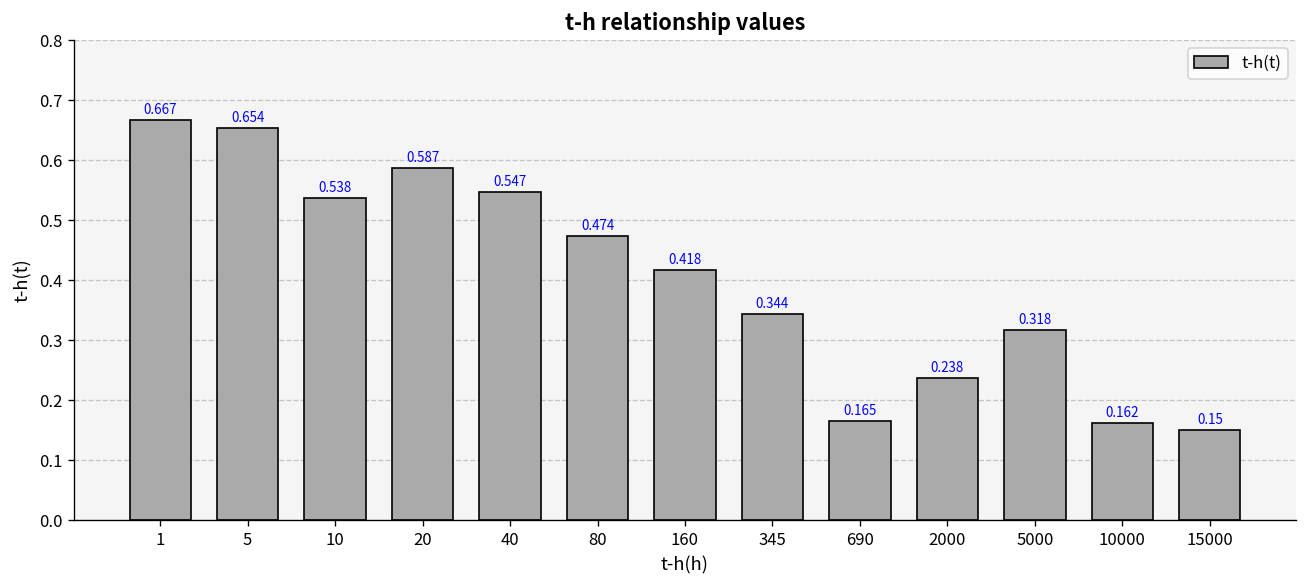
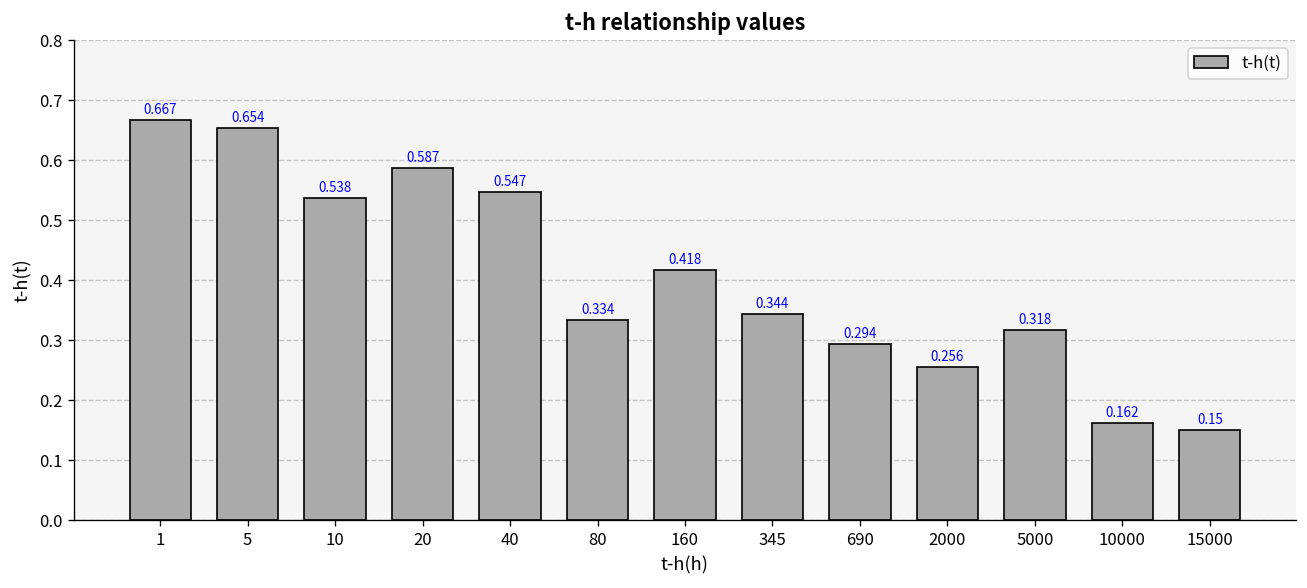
  {
    "1": 0.667,
    "5": 0.654,
    "10": 0.538,
    "20": 0.587,
    "40": 0.547,
-   "80": 0.474,
+   "80": 0.334,
    "160": 0.418,
    "345": 0.344,
-   "690": 0.165,
-   "2000": 0.238,
+   "690": 0.294,
+   "2000": 0.256,
    "5000": 0.318,
    "10000": 0.162,
    "15000": 0.15
  }
